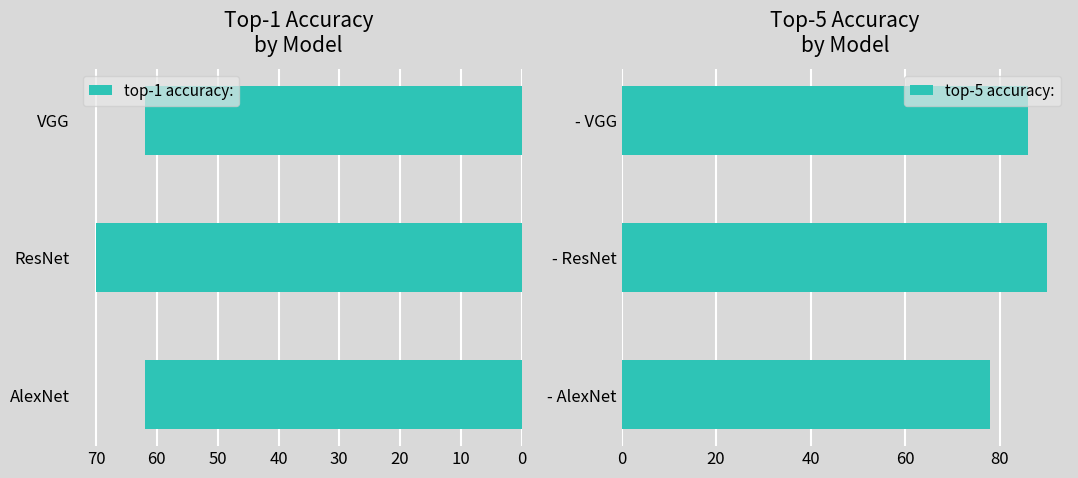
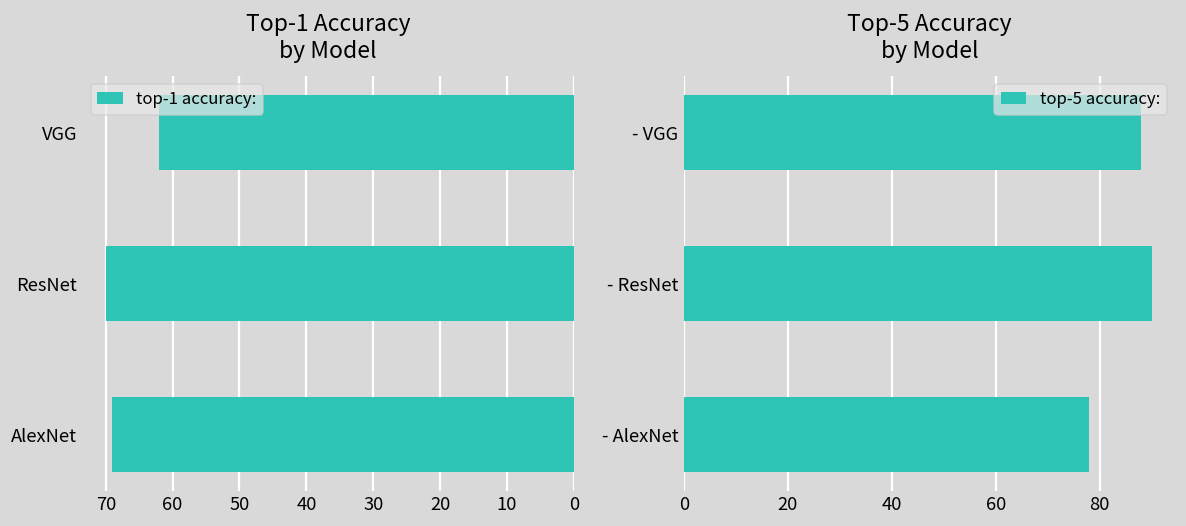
  {
    "Top-1 Accuracy by Model": {
      "VGG": 62,
      "ResNet": 70,
-     "AlexNet": 62
+     "AlexNet": 69
    },
    "Top-5 Accuracy by Model": {
-     "- VGG": 86,
+     "- VGG": 88,
      "- ResNet": 90,
      "- AlexNet": 78
    }
  }
